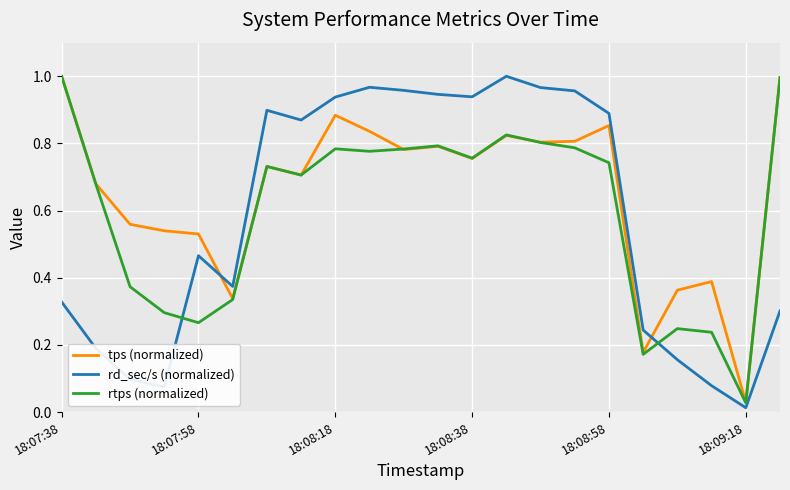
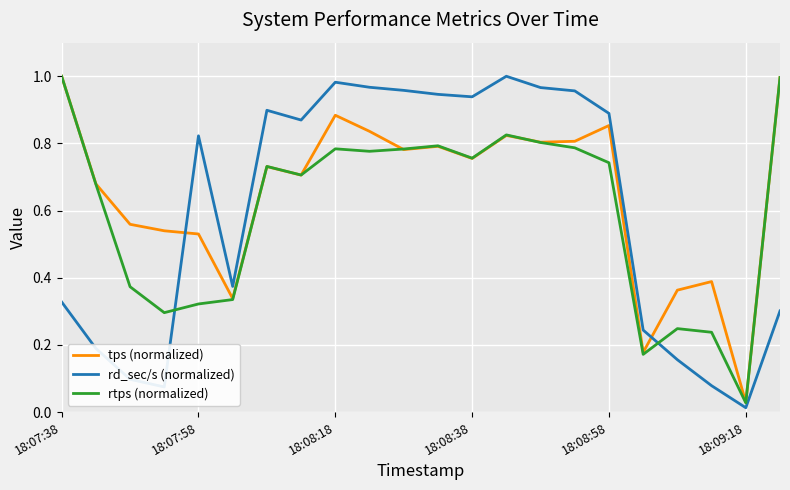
  {
    "tps (normalized)": {
      "18:07:58": 0.53,
      "18:08:18": 0.88,
      "18:08:58": 0.85
    },
    "rd_sec/s (normalized)": {
      "18:07:38": 0.33,
-     "18:07:58": 0.47,
-     "18:08:18": 0.94,
+     "18:07:58": 0.82,
+     "18:08:18": 0.98,
      "18:08:38": 0.94,
      "18:08:58": 0.89,
      "18:09:18": 0.01
    },
    "rtps (normalized)": {
-     "18:07:58": 0.27,
+     "18:07:58": 0.32,
      "18:08:18": 0.78,
      "18:08:58": 0.74
    }
  }
